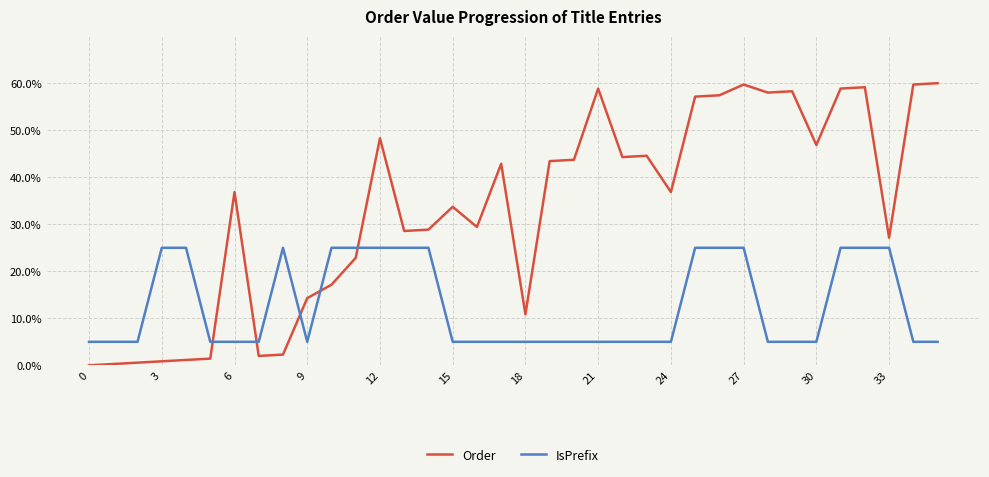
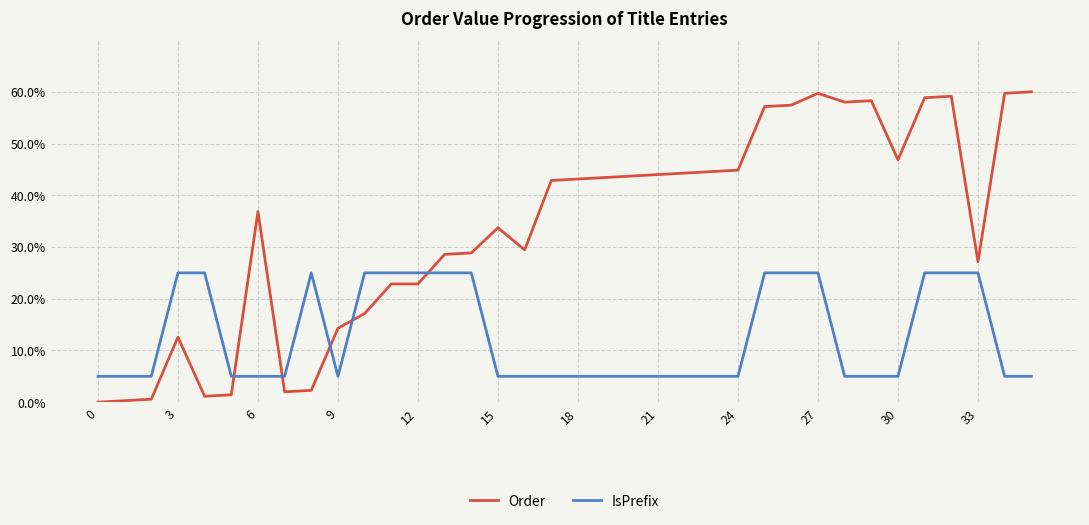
  {
    "Order": {
      "0": "0%",
-     "3": "1%",
+     "3": "13%",
      "6": "37%",
      "9": "14%",
-     "12": "48%",
+     "12": "23%",
      "15": "34%",
-     "18": "11%",
-     "21": "59%",
-     "24": "37%",
+     "18": "43%",
+     "21": "44%",
+     "24": "45%",
      "27": "60%",
      "30": "47%",
      "33": "27%"
    },
    "IsPrefix": {
      "0": "5%",
      "3": "25%",
      "6": "5%",
      "9": "5%",
      "12": "25%",
      "15": "5%",
      "18": "5%",
      "21": "5%",
      "24": "5%",
      "27": "25%",
      "30": "5%",
      "33": "25%"
    }
  }
